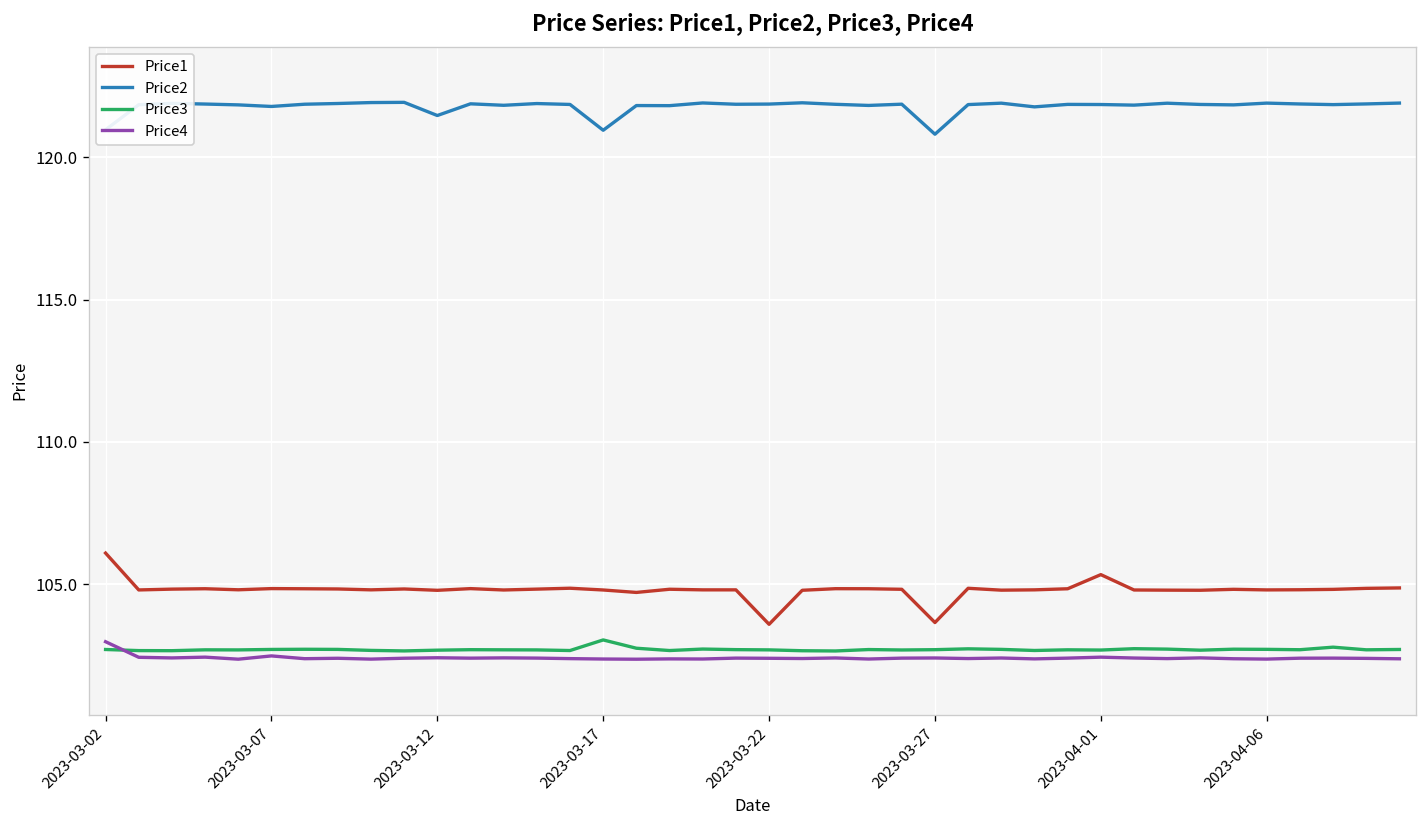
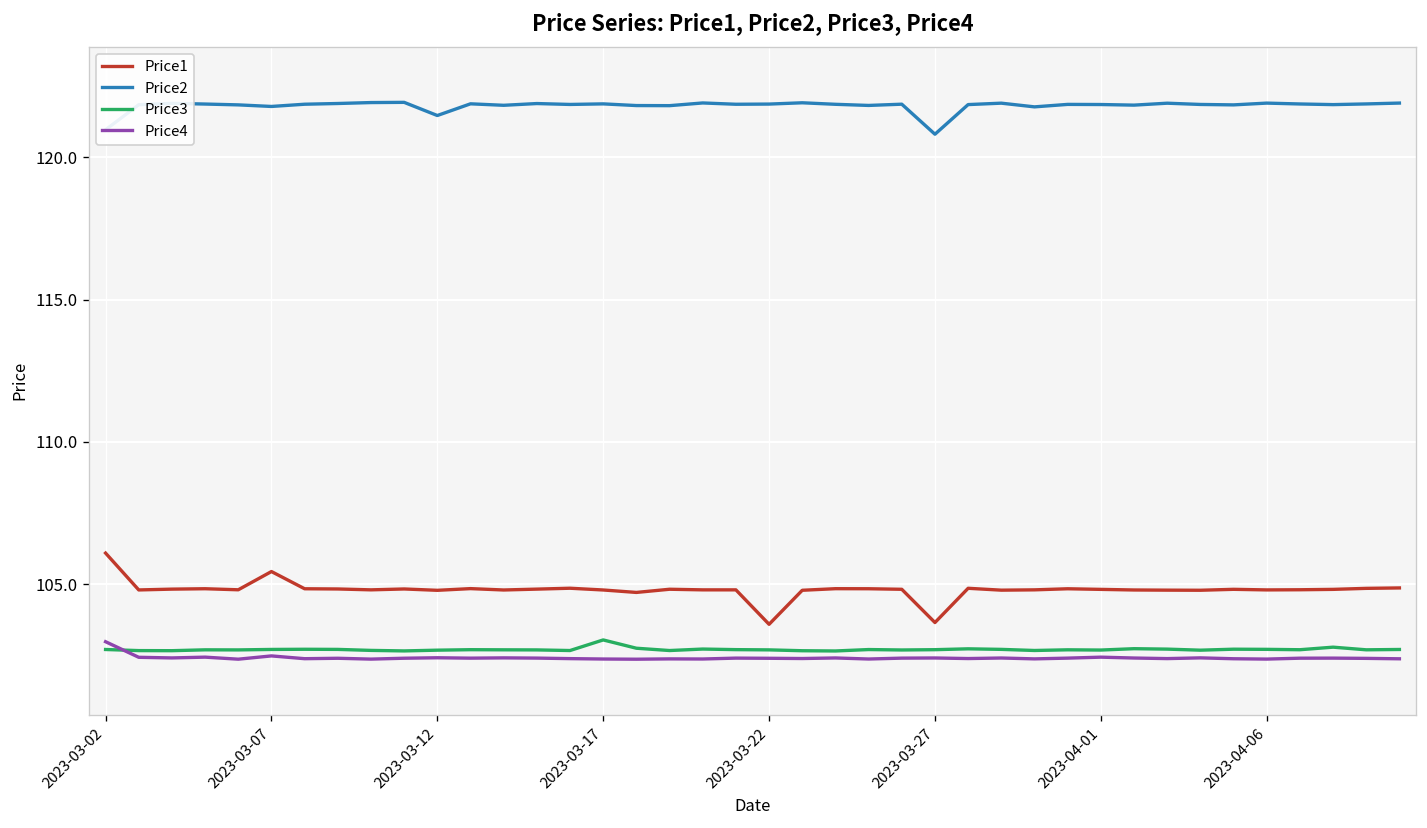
  {
    "Price1": {
      "2023-03-02": 106.1,
-     "2023-03-07": 104.9,
+     "2023-03-07": 105.5,
      "2023-03-12": 104.8,
      "2023-03-17": 104.8,
      "2023-03-22": 103.6,
      "2023-03-27": 103.7,
-     "2023-04-01": 105.3,
+     "2023-04-01": 104.8,
      "2023-04-06": 104.8
    },
    "Price2": {
      "2023-03-07": 121.8,
      "2023-03-12": 121.5,
-     "2023-03-17": 120.9,
+     "2023-03-17": 121.9,
      "2023-03-22": 121.9,
      "2023-03-27": 120.8,
      "2023-04-01": 121.8,
      "2023-04-06": 121.9
    },
    "Price3": {
      "2023-03-02": 102.7,
      "2023-03-07": 102.7,
      "2023-03-12": 102.7,
      "2023-03-17": 103.0,
      "2023-03-22": 102.7,
      "2023-03-27": 102.7,
      "2023-04-01": 102.7,
      "2023-04-06": 102.7
    },
    "Price4": {
      "2023-03-02": 103.0,
      "2023-03-07": 102.5,
      "2023-03-12": 102.4,
      "2023-03-17": 102.4,
      "2023-03-22": 102.4,
      "2023-03-27": 102.4,
      "2023-04-01": 102.4,
      "2023-04-06": 102.4
    }
  }
